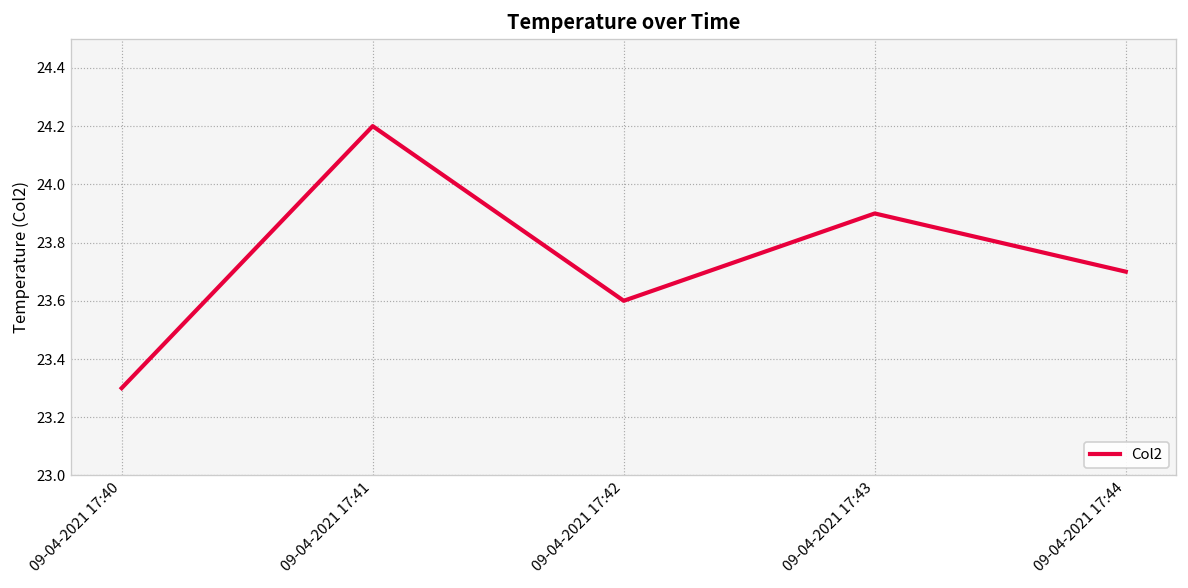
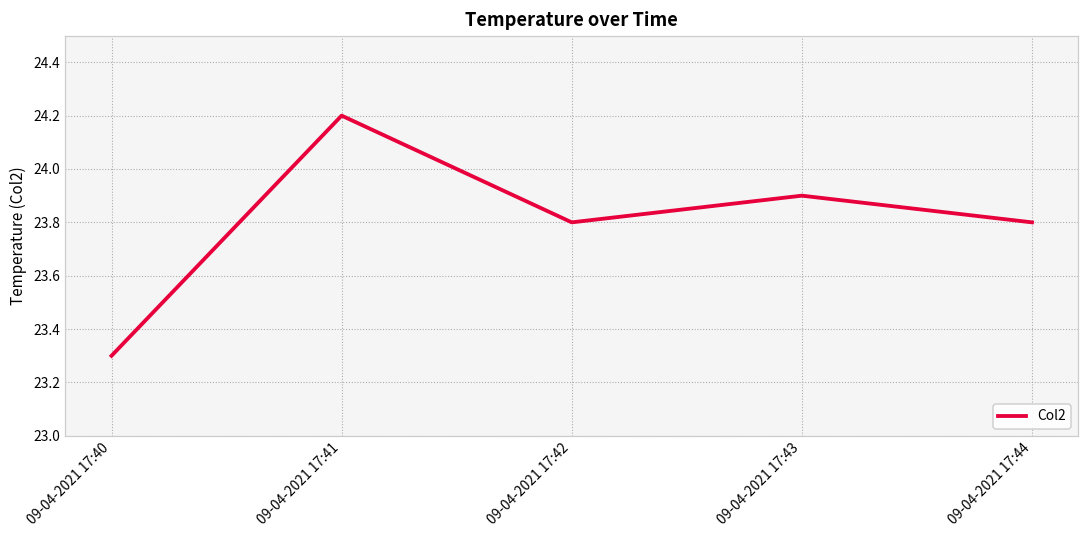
  {
    "09-04-2021 17:40": 23.3,
    "09-04-2021 17:41": 24.2,
-   "09-04-2021 17:42": 23.6,
+   "09-04-2021 17:42": 23.8,
    "09-04-2021 17:43": 23.9,
-   "09-04-2021 17:44": 23.7
+   "09-04-2021 17:44": 23.8
  }
